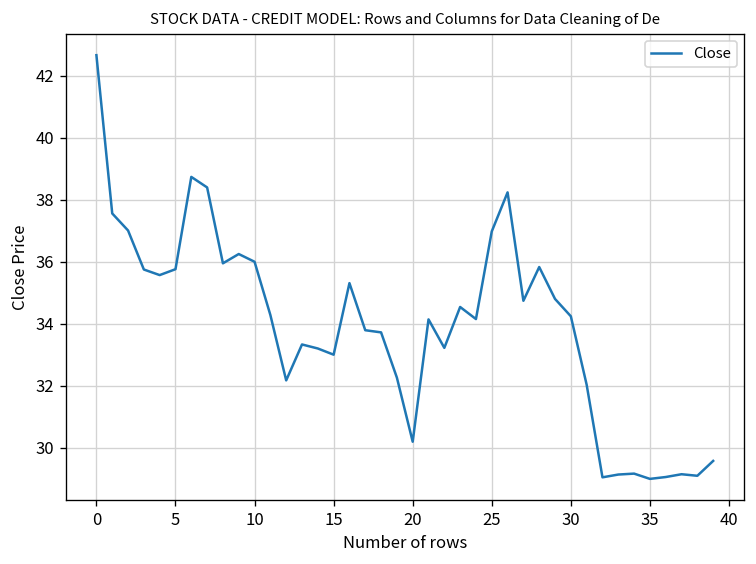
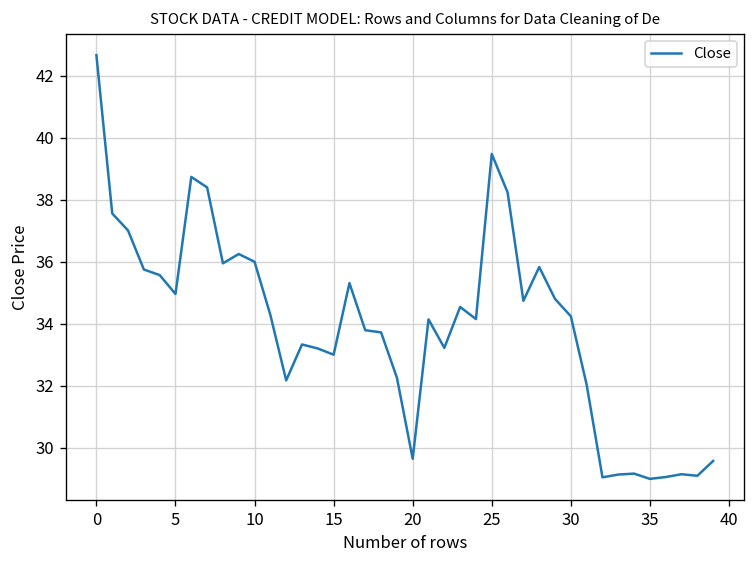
  {
    "0": 42.7,
-   "5": 35.8,
+   "5": 35.0,
    "10": 36.0,
    "15": 33.0,
-   "20": 30.2,
-   "25": 37.0,
+   "20": 29.6,
+   "25": 39.5,
    "30": 34.2,
    "35": 29.0
  }
